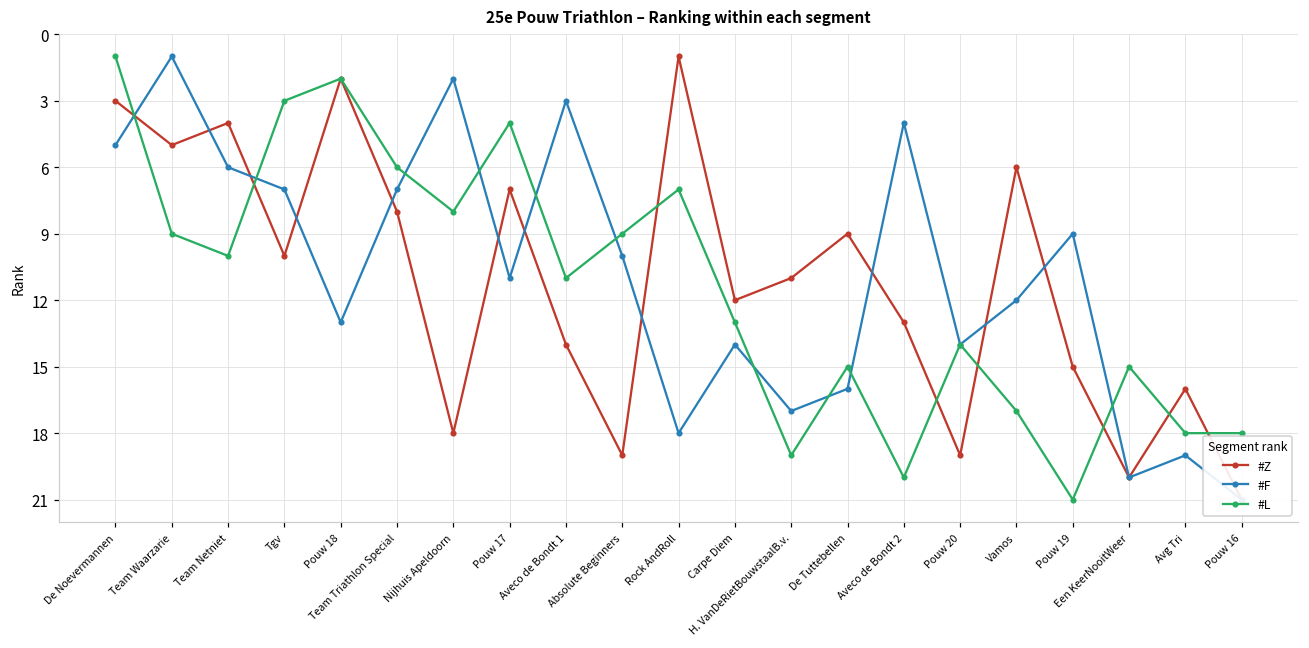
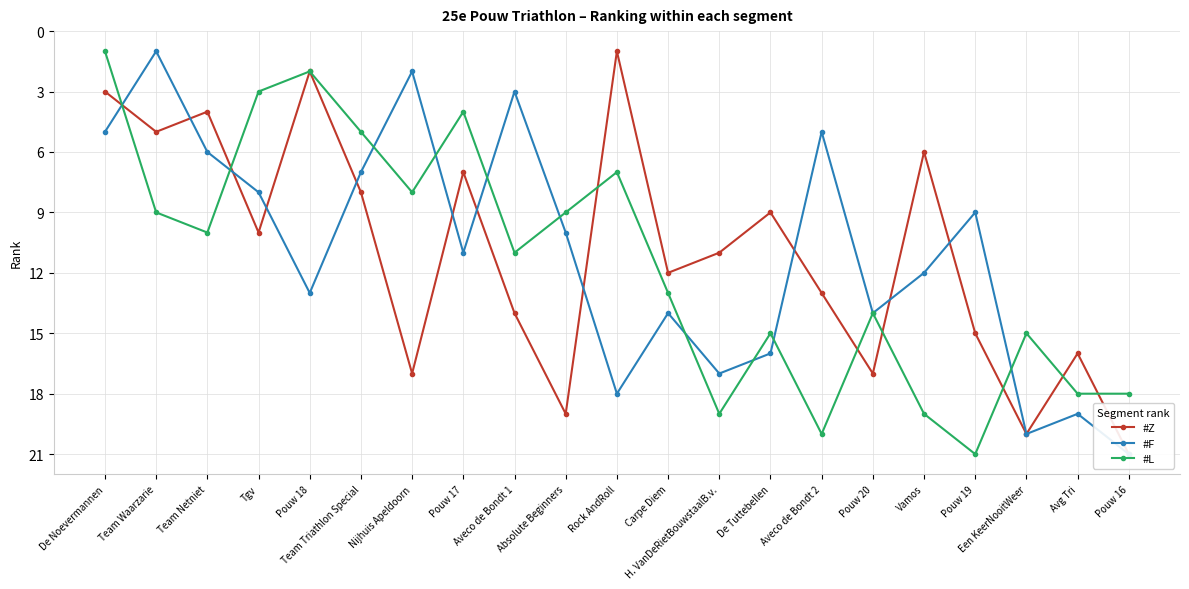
  {
    "#Z": {
      "De Noevermannen": 3,
      "Team Waarzarie": 5,
      "Team Netniet": 4,
      "Tgv": 10,
      "Team Triathlon Special": 8,
-     "Nijhuis Apeldoorn": 18,
+     "Nijhuis Apeldoorn": 17,
      "Pouw 17": 7,
      "Aveco de Bondt 1": 14,
      "Absolute Beginners": 19,
      "Rock AndRoll": 1,
      "Carpe Diem": 12,
      "H. VanDeRietBouwstaalB.v.": 11,
      "De Tuttebellen": 9,
      "Aveco de Bondt 2": 13,
-     "Pouw 20": 19,
+     "Pouw 20": 17,
      "Vamos": 6,
      "Pouw 19": 15,
      "Avg Tri": 16
    },
    "#F": {
      "De Noevermannen": 5,
      "Team Waarzarie": 1,
      "Team Netniet": 6,
-     "Tgv": 7,
+     "Tgv": 8,
      "Pouw 18": 13,
      "Team Triathlon Special": 7,
      "Nijhuis Apeldoorn": 2,
      "Pouw 17": 11,
      "Aveco de Bondt 1": 3,
      "Absolute Beginners": 10,
      "Rock AndRoll": 18,
      "Carpe Diem": 14,
      "H. VanDeRietBouwstaalB.v.": 17,
      "De Tuttebellen": 16,
-     "Aveco de Bondt 2": 4,
+     "Aveco de Bondt 2": 5,
      "Vamos": 12,
      "Pouw 19": 9,
      "Avg Tri": 19
    },
    "#L": {
      "De Noevermannen": 1,
      "Team Waarzarie": 9,
      "Team Netniet": 10,
      "Tgv": 3,
-     "Team Triathlon Special": 6,
+     "Team Triathlon Special": 5,
      "Nijhuis Apeldoorn": 8,
      "Pouw 17": 4,
      "Aveco de Bondt 1": 11,
      "Absolute Beginners": 9,
      "Rock AndRoll": 7,
      "Carpe Diem": 13,
      "H. VanDeRietBouwstaalB.v.": 19,
      "De Tuttebellen": 15,
      "Aveco de Bondt 2": 20,
-     "Vamos": 17,
+     "Vamos": 19,
      "Pouw 19": 21,
      "Een KeerNooitWeer": 15,
      "Avg Tri": 18,
      "Pouw 16": 18
    }
  }
